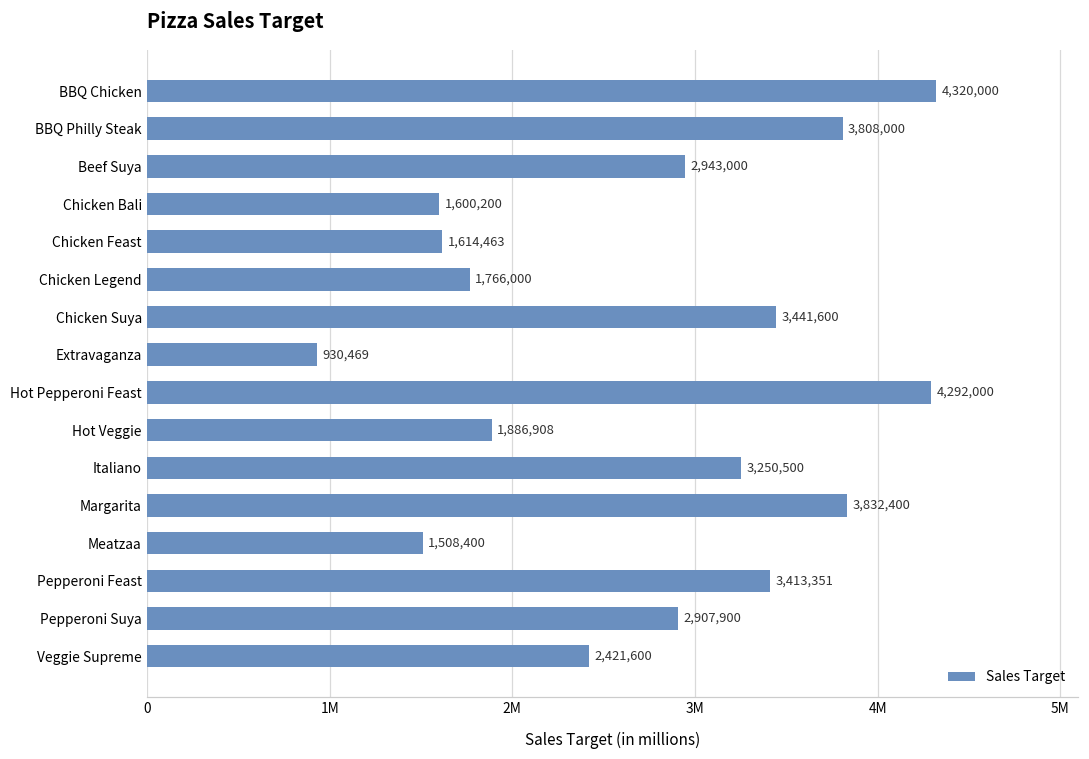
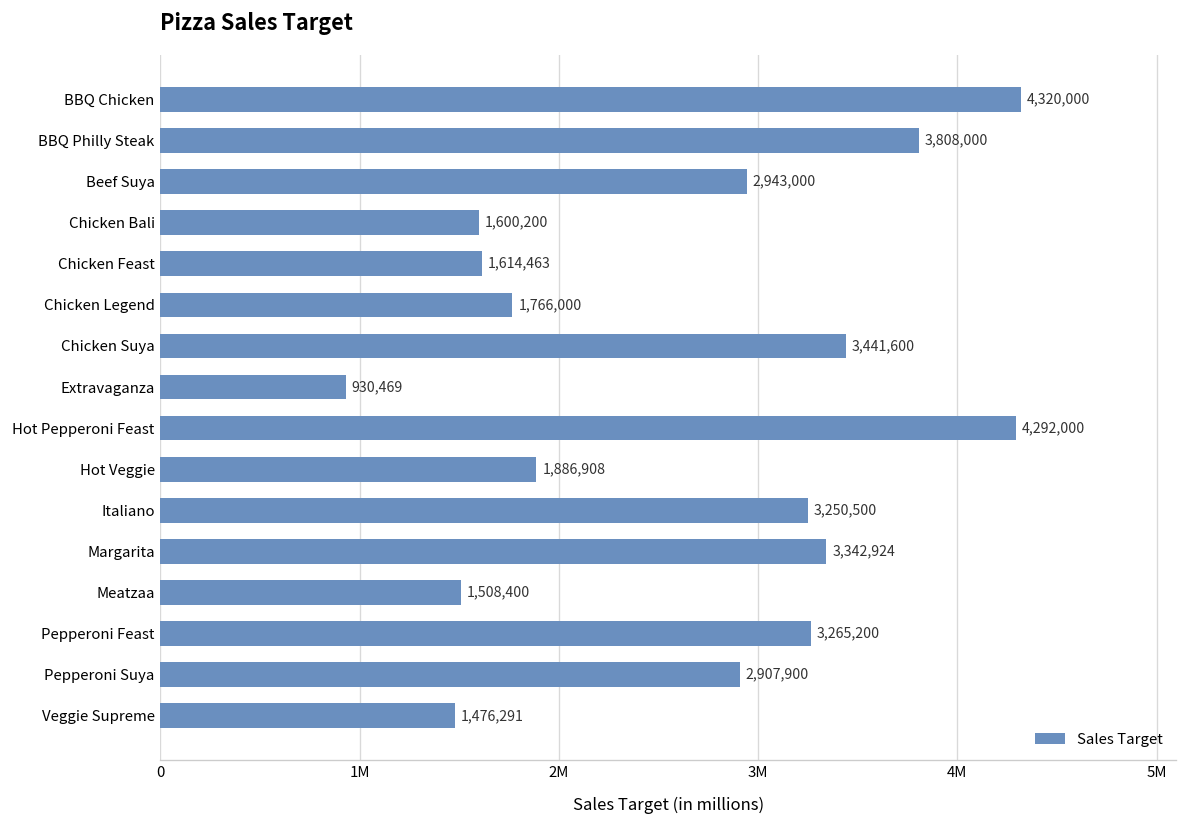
  {
    "BBQ Chicken": "4,320,000",
    "BBQ Philly Steak": "3,808,000",
    "Beef Suya": "2,943,000",
    "Chicken Bali": "1,600,200",
    "Chicken Feast": "1,614,463",
    "Chicken Legend": "1,766,000",
    "Chicken Suya": "3,441,600",
    "Extravaganza": "930,469",
    "Hot Pepperoni Feast": "4,292,000",
    "Hot Veggie": "1,886,908",
    "Italiano": "3,250,500",
-   "Margarita": "3,832,400",
+   "Margarita": "3,342,924",
    "Meatzaa": "1,508,400",
-   "Pepperoni Feast": "3,413,351",
+   "Pepperoni Feast": "3,265,200",
    "Pepperoni Suya": "2,907,900",
-   "Veggie Supreme": "2,421,600"
+   "Veggie Supreme": "1,476,291"
  }
